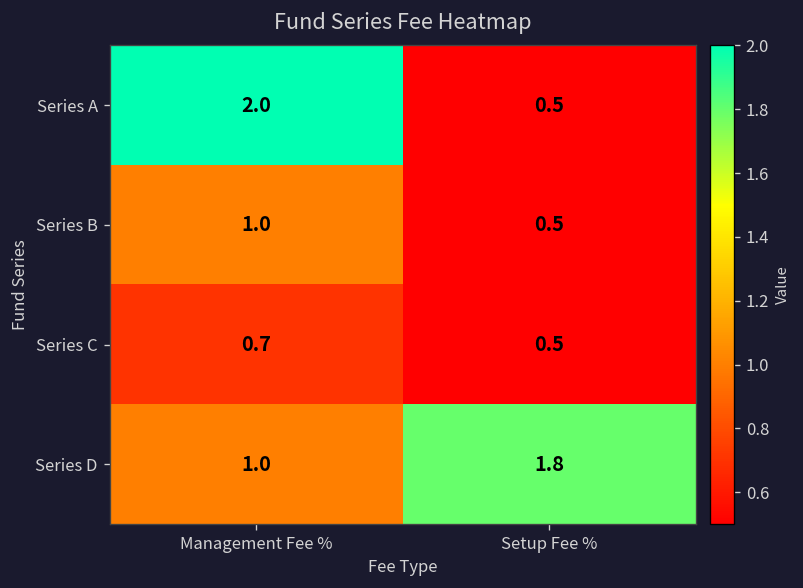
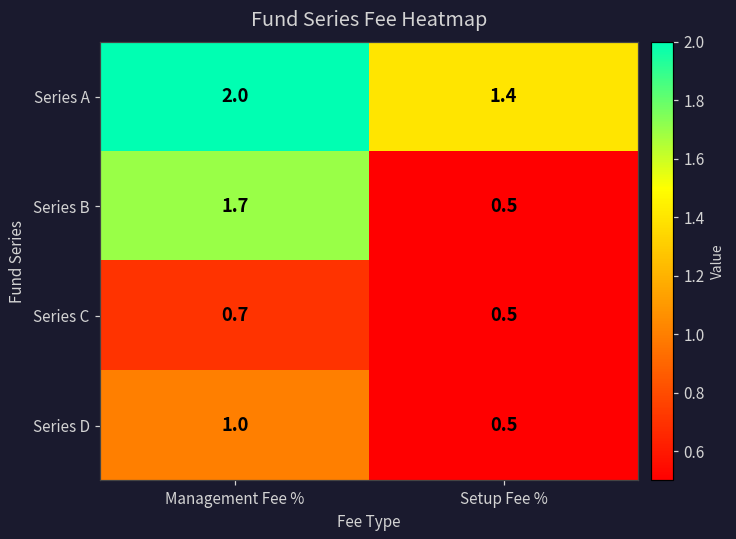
  {
    "Series A": {
      "Management Fee %": 2.0,
-     "Setup Fee %": 0.5
+     "Setup Fee %": 1.4
    },
    "Series B": {
-     "Management Fee %": 1.0,
+     "Management Fee %": 1.7,
      "Setup Fee %": 0.5
    },
    "Series C": {
      "Management Fee %": 0.7,
      "Setup Fee %": 0.5
    },
    "Series D": {
      "Management Fee %": 1.0,
-     "Setup Fee %": 1.8
+     "Setup Fee %": 0.5
    }
  }
